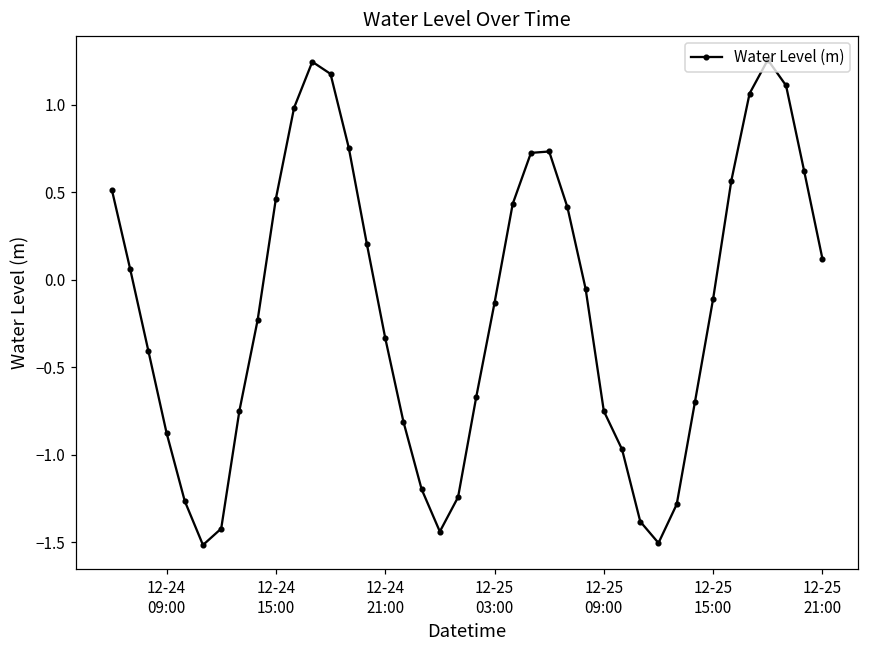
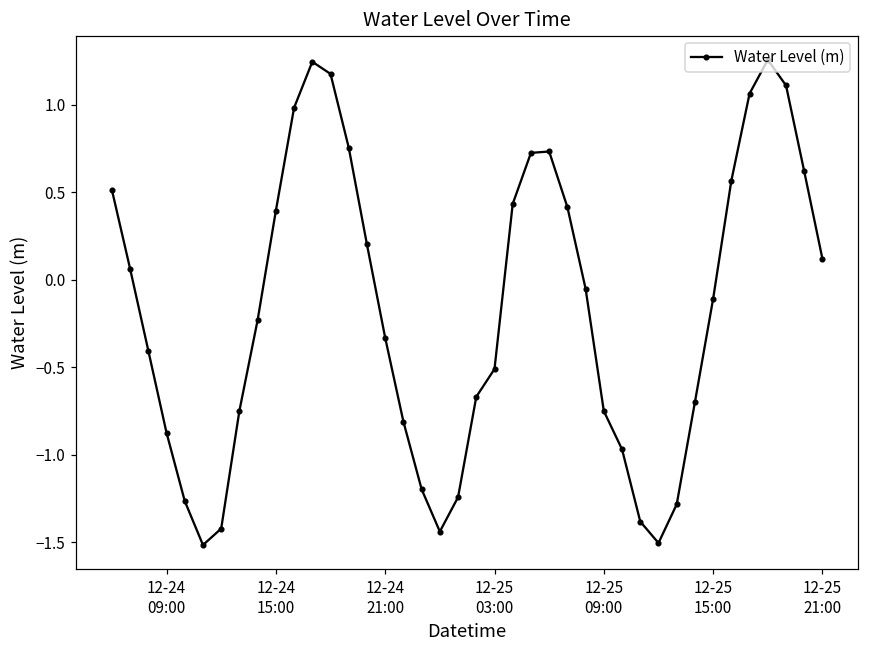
  {
    "12-24 09:00": -0.87,
-   "12-24 15:00": 0.46,
+   "12-24 15:00": 0.39,
    "12-24 21:00": -0.33,
-   "12-25 03:00": -0.13,
+   "12-25 03:00": -0.51,
    "12-25 09:00": -0.75,
    "12-25 15:00": -0.11,
    "12-25 21:00": 0.12
  }
